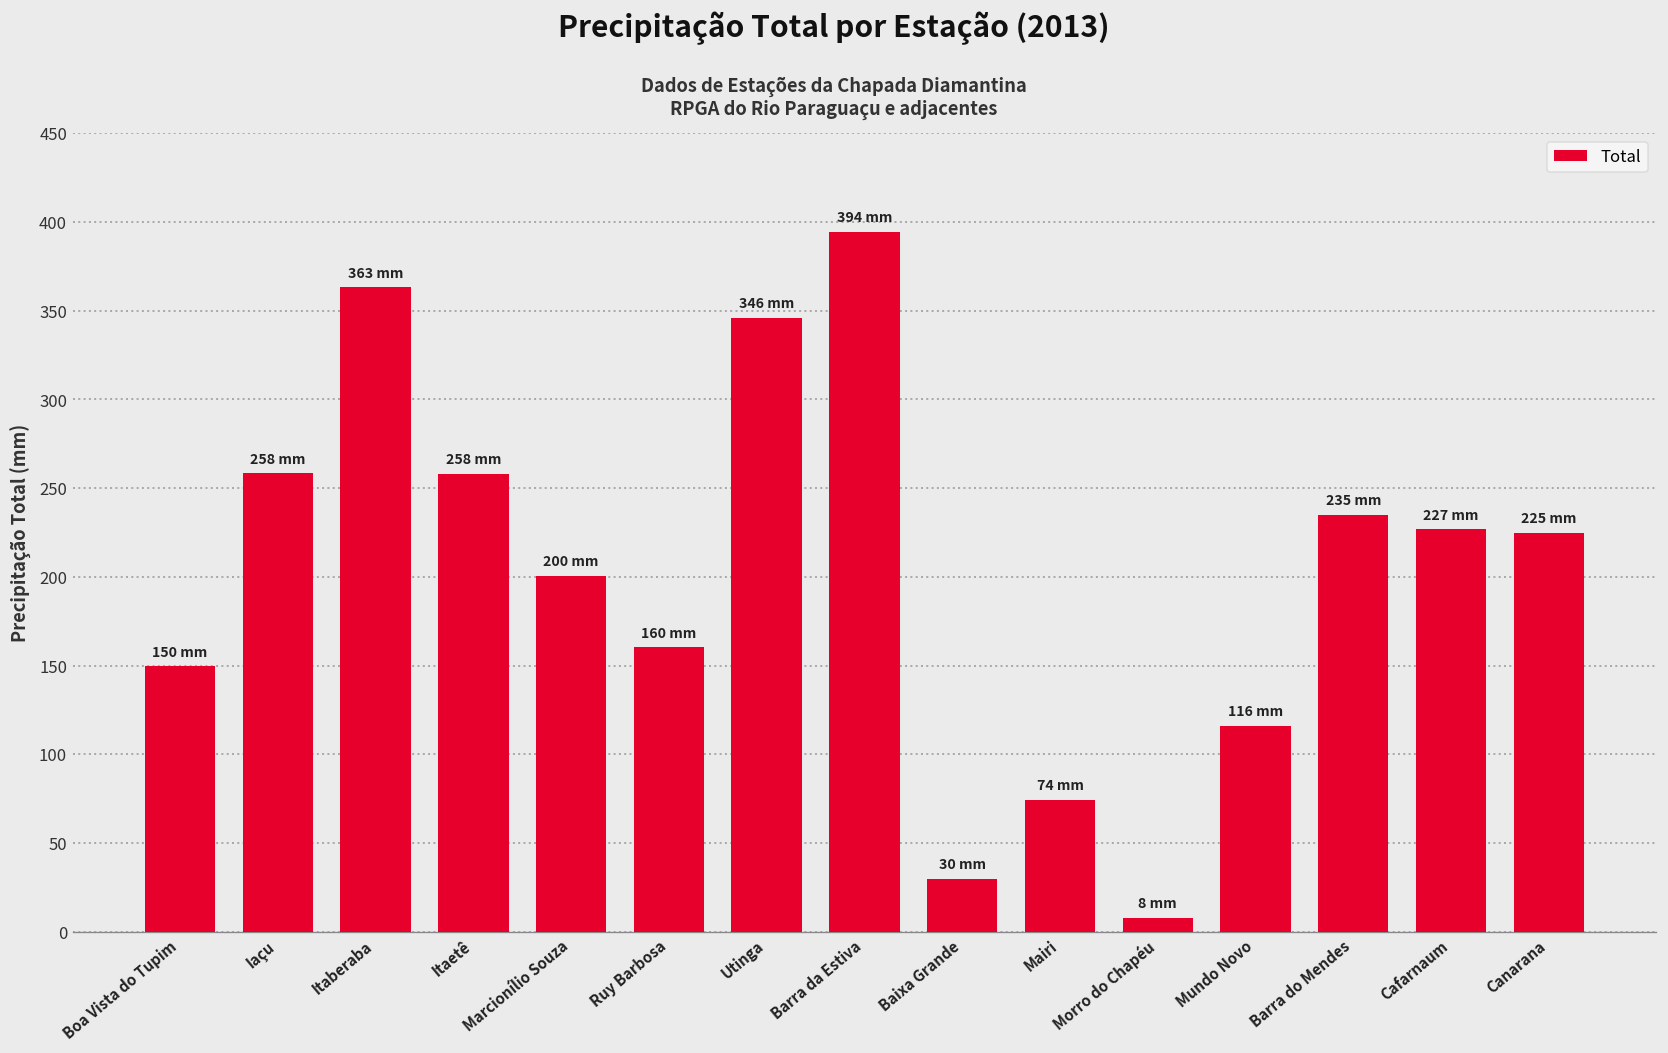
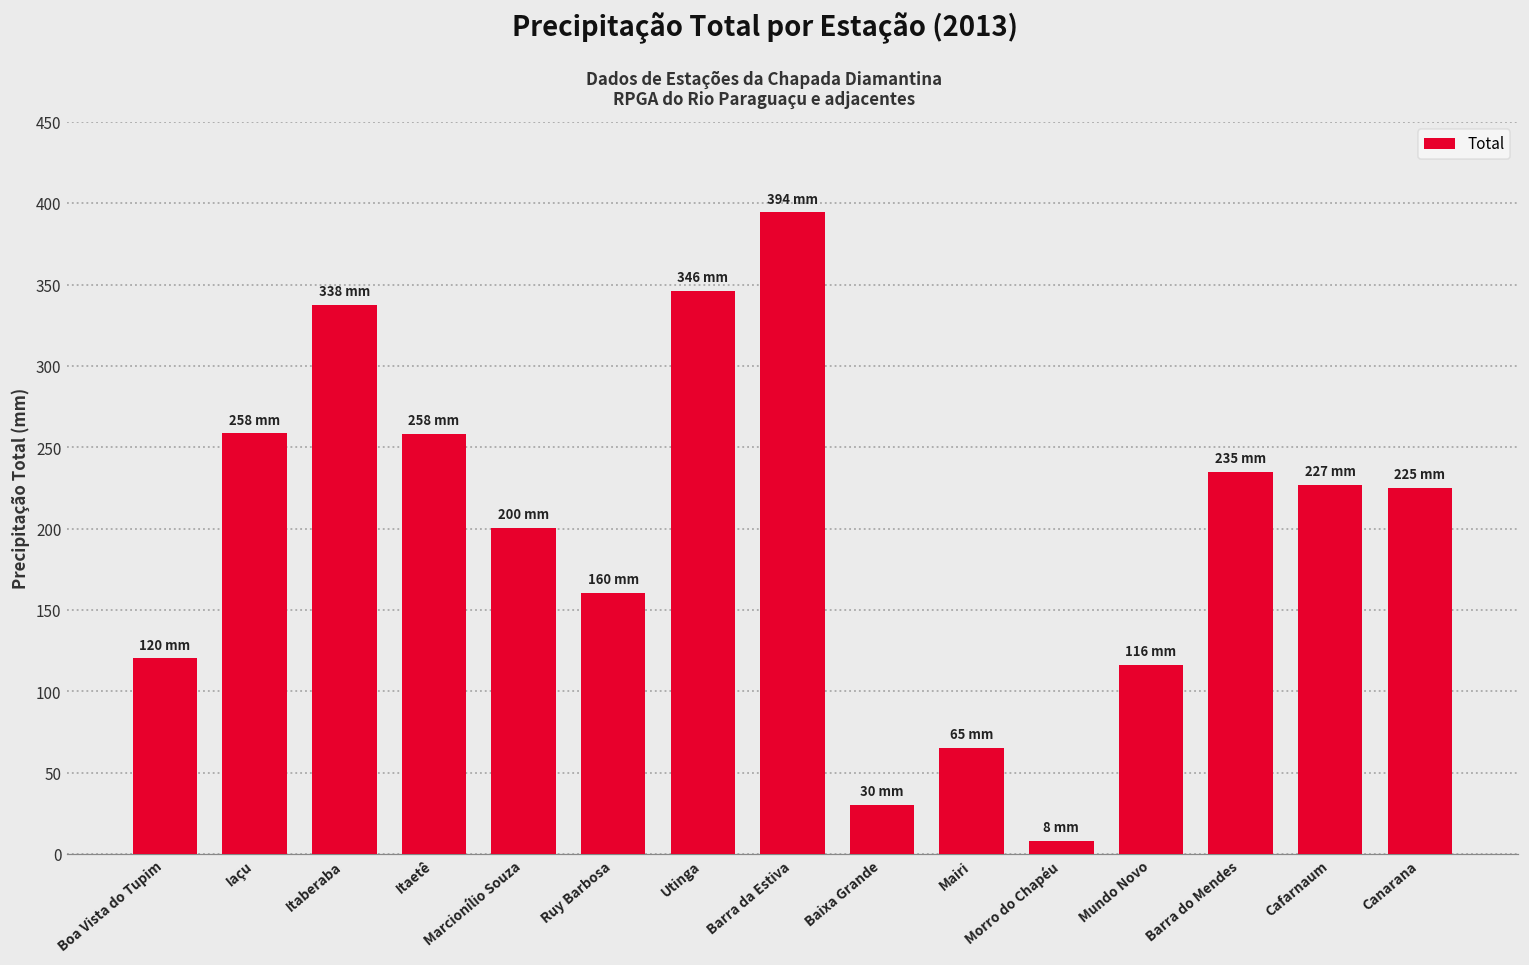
  {
-   "Boa Vista do Tupim": 150,
+   "Boa Vista do Tupim": 120,
    "Iaçu": 258,
-   "Itaberaba": 363,
+   "Itaberaba": 338,
    "Itaetê": 258,
    "Marcionílio Souza": 200,
    "Ruy Barbosa": 160,
    "Utinga": 346,
    "Barra da Estiva": 394,
    "Baixa Grande": 30,
-   "Mairi": 74,
+   "Mairi": 65,
    "Morro do Chapéu": 8,
    "Mundo Novo": 116,
    "Barra do Mendes": 235,
    "Cafarnaum": 227,
    "Canarana": 225
  }
